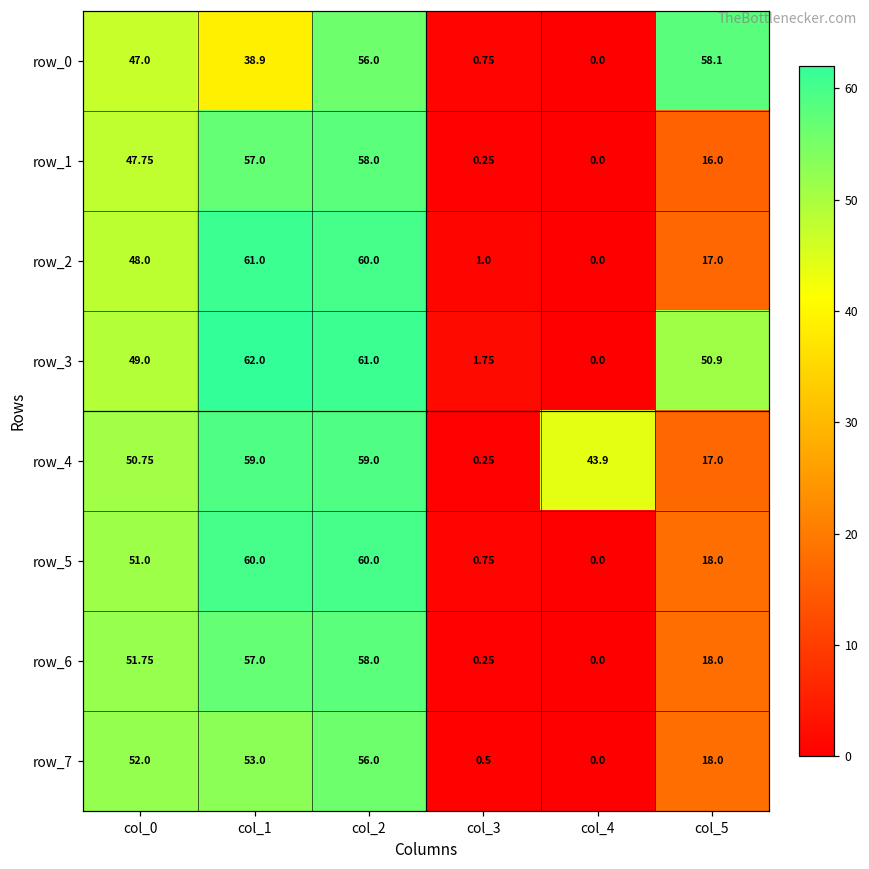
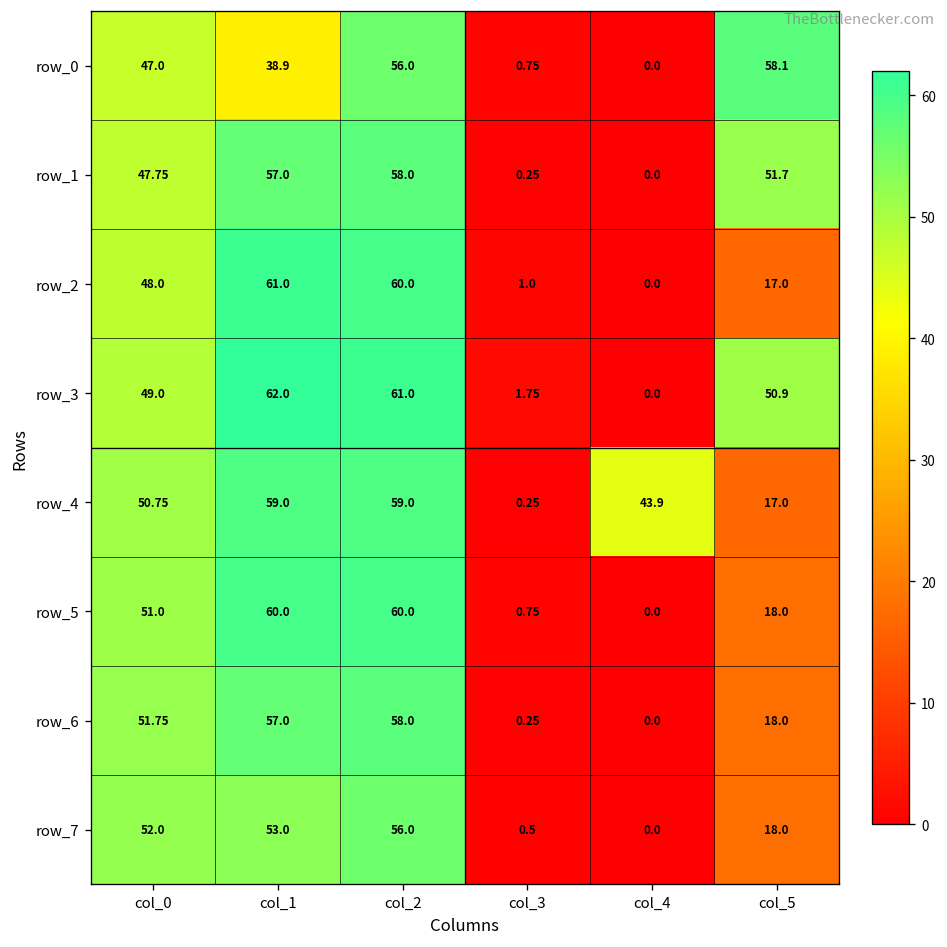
  {
    "row_0": {
      "col_0": 47.0,
      "col_1": 38.9,
      "col_2": 56.0,
      "col_3": 0.75,
      "col_4": 0.0,
      "col_5": 58.1
    },
    "row_1": {
      "col_0": 47.75,
      "col_1": 57.0,
      "col_2": 58.0,
      "col_3": 0.25,
      "col_4": 0.0,
-     "col_5": 16.0
+     "col_5": 51.7
    },
    "row_2": {
      "col_0": 48.0,
      "col_1": 61.0,
      "col_2": 60.0,
      "col_3": 1.0,
      "col_4": 0.0,
      "col_5": 17.0
    },
    "row_3": {
      "col_0": 49.0,
      "col_1": 62.0,
      "col_2": 61.0,
      "col_3": 1.75,
      "col_4": 0.0,
      "col_5": 50.9
    },
    "row_4": {
      "col_0": 50.75,
      "col_1": 59.0,
      "col_2": 59.0,
      "col_3": 0.25,
      "col_4": 43.9,
      "col_5": 17.0
    },
    "row_5": {
      "col_0": 51.0,
      "col_1": 60.0,
      "col_2": 60.0,
      "col_3": 0.75,
      "col_4": 0.0,
      "col_5": 18.0
    },
    "row_6": {
      "col_0": 51.75,
      "col_1": 57.0,
      "col_2": 58.0,
      "col_3": 0.25,
      "col_4": 0.0,
      "col_5": 18.0
    },
    "row_7": {
      "col_0": 52.0,
      "col_1": 53.0,
      "col_2": 56.0,
      "col_3": 0.5,
      "col_4": 0.0,
      "col_5": 18.0
    }
  }
